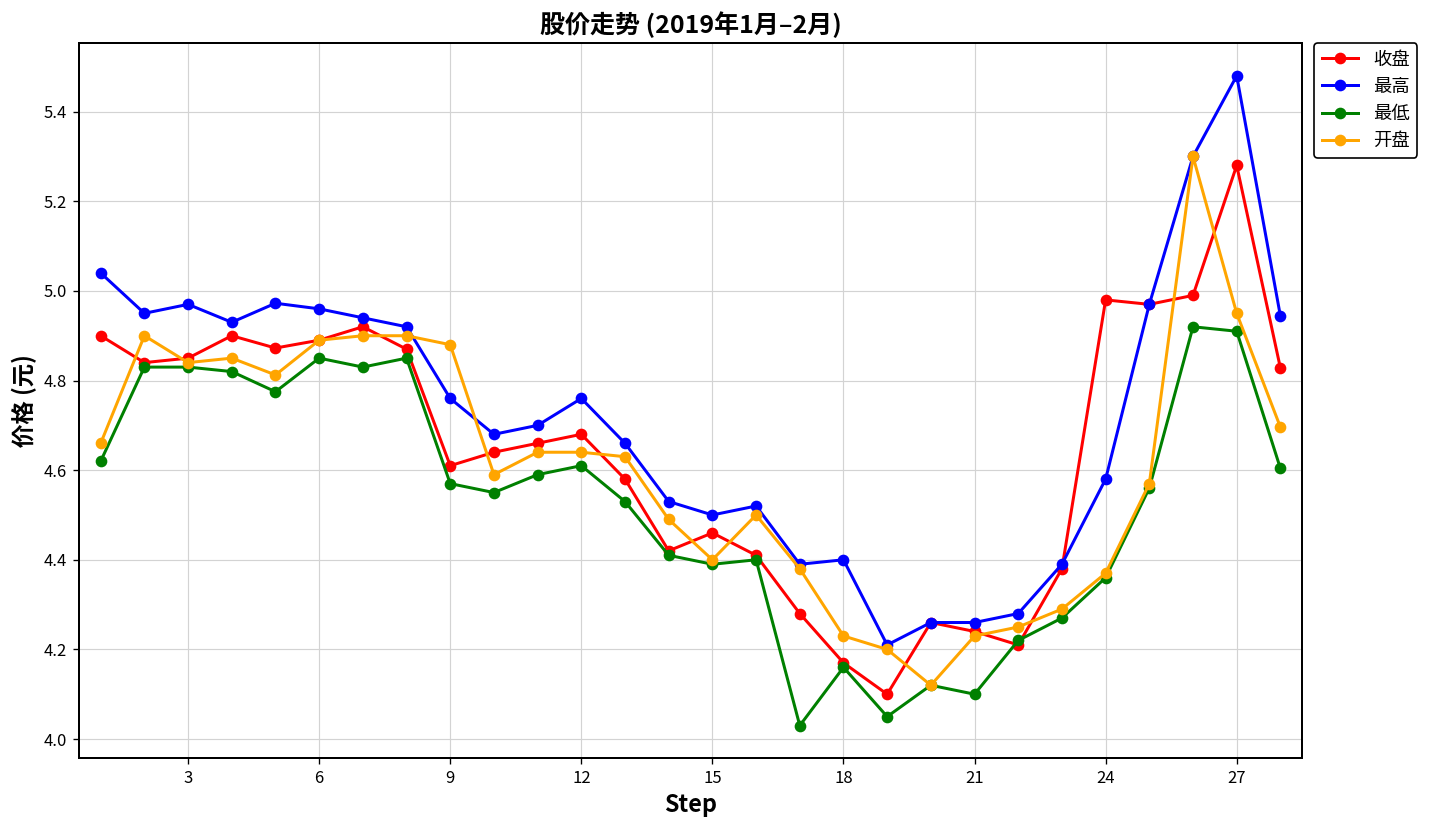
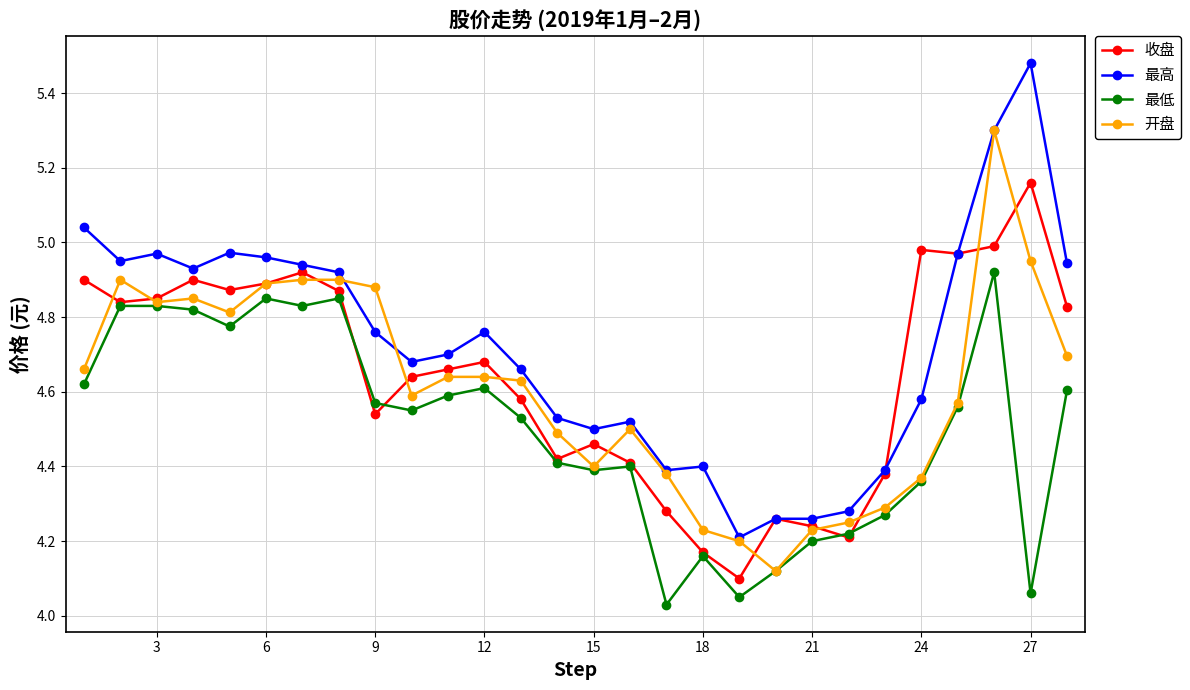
  {
    "收盘": {
      "3": 4.85,
-     "9": 4.61,
+     "9": 4.54,
      "12": 4.68,
      "15": 4.46,
      "18": 4.17,
      "21": 4.24,
      "24": 4.98,
-     "27": 5.28
+     "27": 5.16
    },
    "最高": {
      "3": 4.97,
      "6": 4.96,
      "9": 4.76,
      "12": 4.76,
      "15": 4.50,
      "18": 4.40,
      "21": 4.26,
      "24": 4.58,
      "27": 5.48
    },
    "最低": {
      "3": 4.83,
      "6": 4.85,
      "9": 4.57,
      "12": 4.61,
      "15": 4.39,
      "18": 4.16,
-     "21": 4.1,
+     "21": 4.2,
      "24": 4.36,
-     "27": 4.91
+     "27": 4.06
    },
    "开盘": {
      "3": 4.84,
      "9": 4.88,
      "12": 4.64,
      "15": 4.40,
      "18": 4.23,
      "21": 4.23,
      "24": 4.37,
      "27": 4.95
    }
  }
